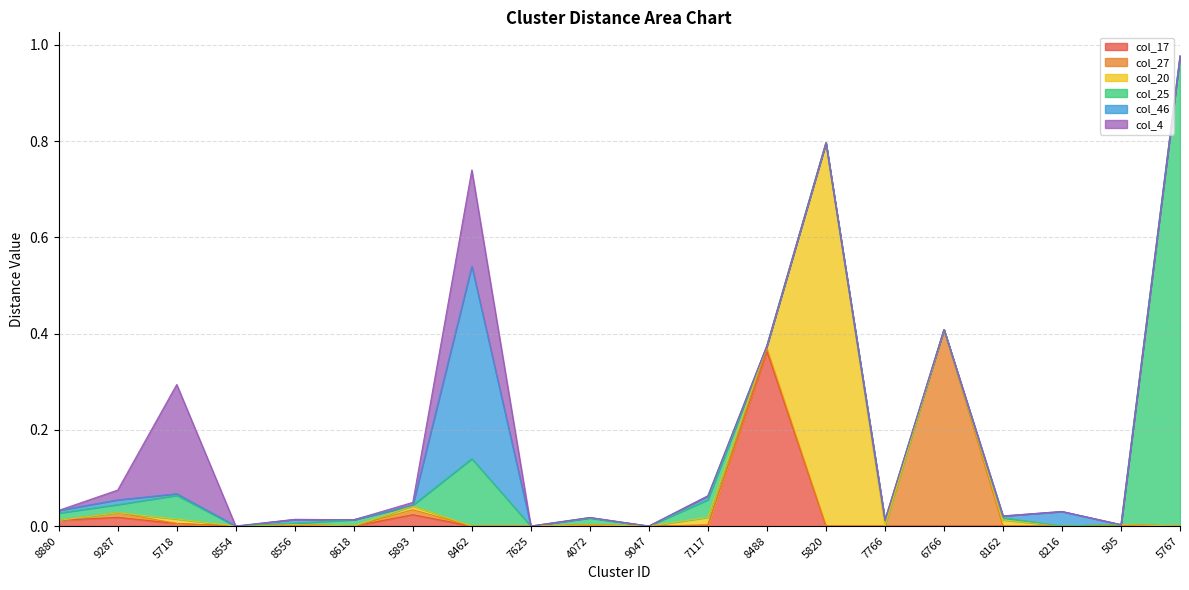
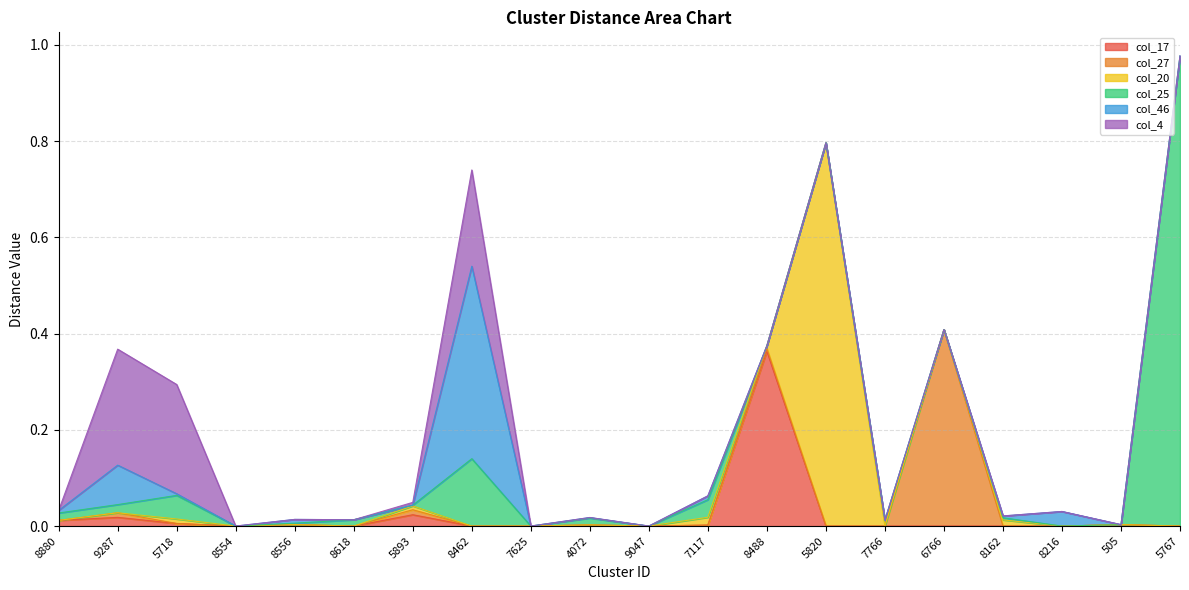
  {
    "col_20": {
      "5718": 0.01,
      "7117": 0.02
    },
    "col_25": {
      "8880": 0.02,
      "9287": 0.02,
      "8462": 0.14,
      "7117": 0.04
    },
    "col_46": {
-     "9287": 0.01,
+     "9287": 0.08,
      "8462": 0.40
    },
    "col_4": {
-     "9287": 0.02,
+     "9287": 0.24,
      "5718": 0.23,
      "5893": 0.01,
      "8462": 0.20
    }
  }
